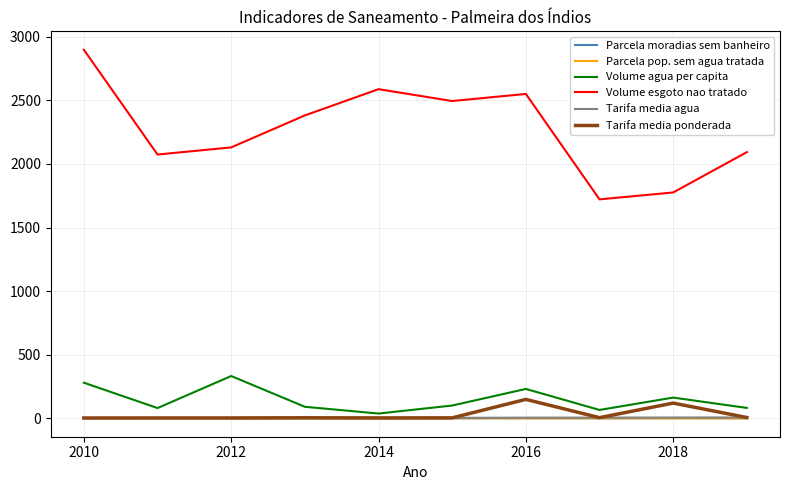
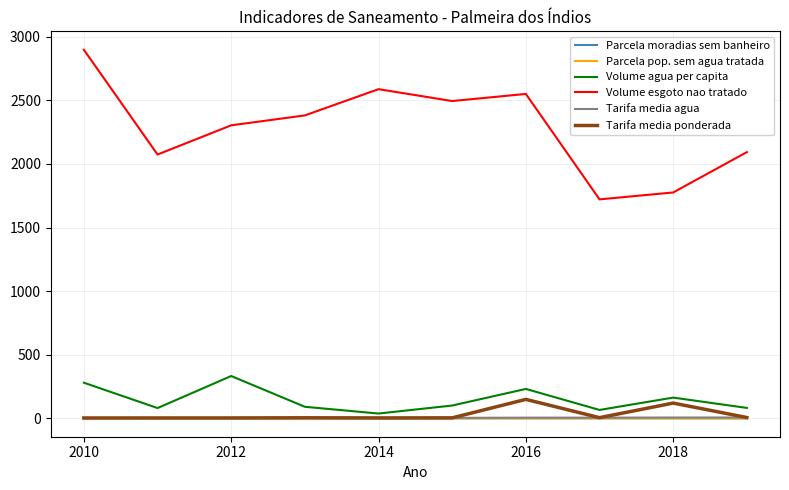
  {
    "Volume agua per capita": {
      "2010": 280,
      "2012": 330,
      "2014": 40,
      "2016": 230,
      "2018": 160
    },
    "Volume esgoto nao tratado": {
      "2010": 2900,
-     "2012": 2130,
+     "2012": 2300,
      "2014": 2590,
      "2016": 2550,
      "2018": 1780
    },
    "Tarifa media ponderada": {
      "2016": 150,
      "2018": 120
    }
  }
